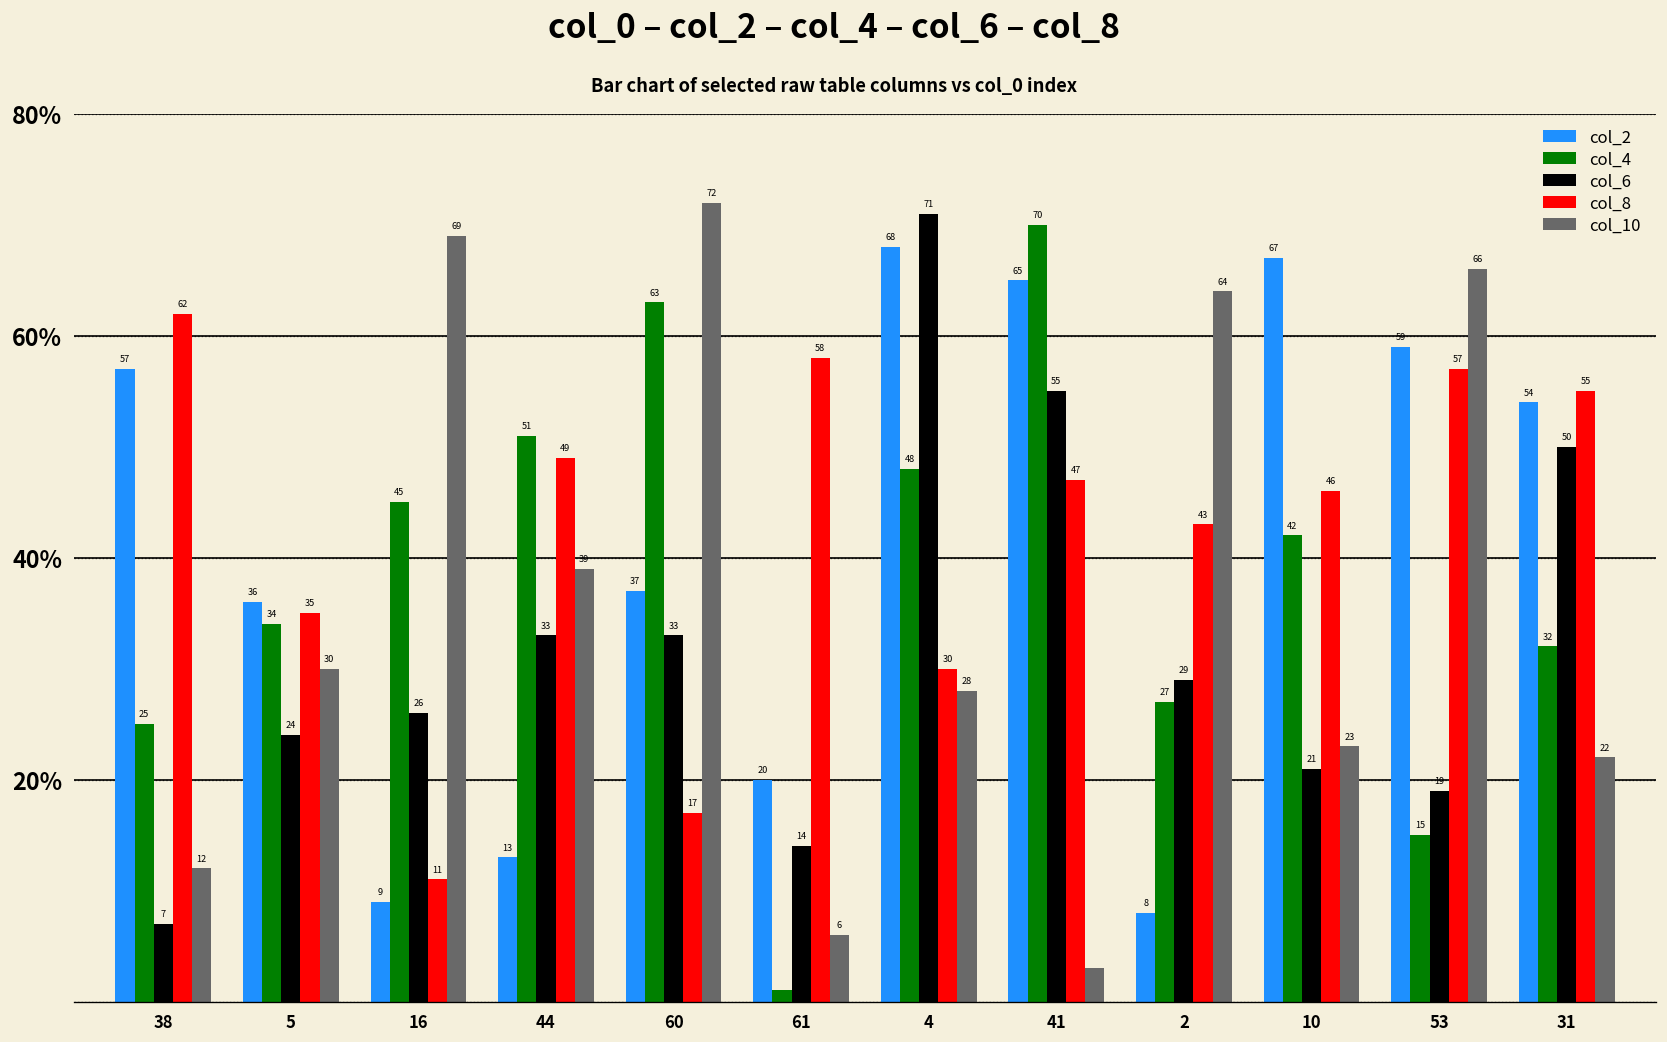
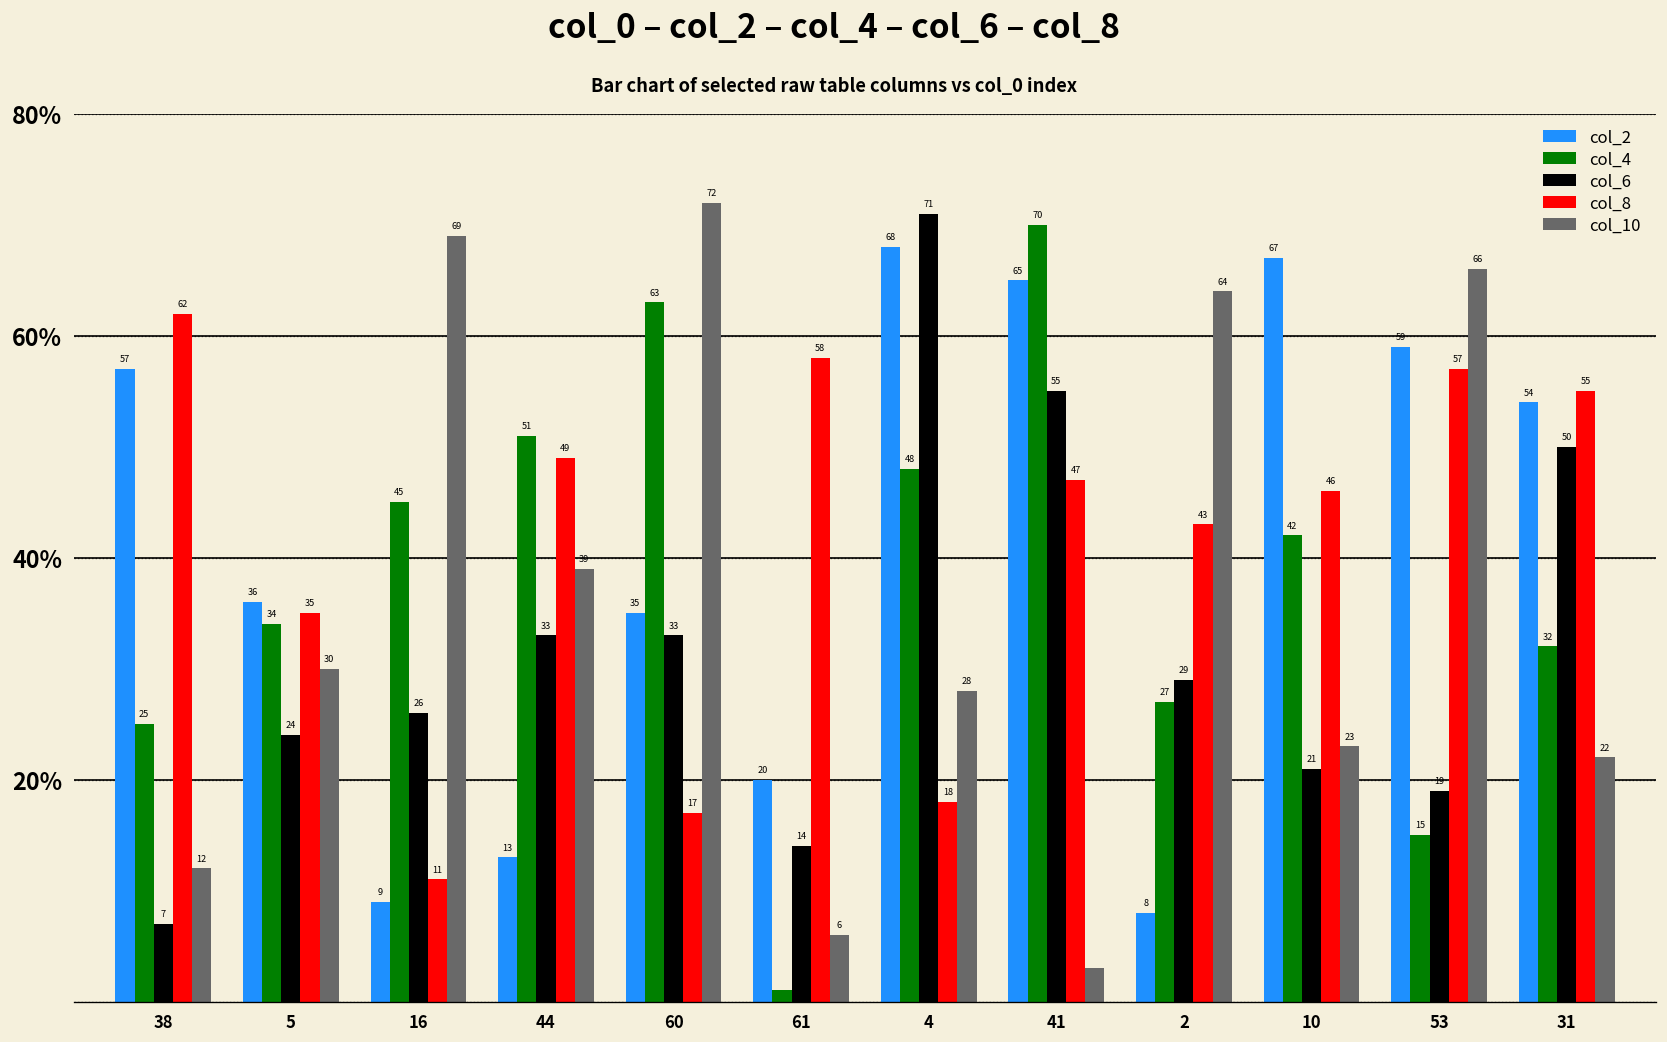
  {
    "col_2": {
      "38": 57,
      "5": 36,
      "16": 9,
      "44": 13,
-     "60": 37,
+     "60": 35,
      "61": 20,
      "4": 68,
      "41": 65,
      "2": 8,
      "10": 67,
      "53": 59,
      "31": 54
    },
    "col_4": {
      "38": 25,
      "5": 34,
      "16": 45,
      "44": 51,
      "60": 63,
      "4": 48,
      "41": 70,
      "2": 27,
      "10": 42,
      "53": 15,
      "31": 32
    },
    "col_6": {
      "38": 7,
      "5": 24,
      "16": 26,
      "44": 33,
      "60": 33,
      "61": 14,
      "4": 71,
      "41": 55,
      "2": 29,
      "10": 21,
      "53": 19,
      "31": 50
    },
    "col_8": {
      "38": 62,
      "5": 35,
      "16": 11,
      "44": 49,
      "60": 17,
      "61": 58,
-     "4": 30,
+     "4": 18,
      "41": 47,
      "2": 43,
      "10": 46,
      "53": 57,
      "31": 55
    },
    "col_10": {
      "38": 12,
      "5": 30,
      "16": 69,
      "44": 39,
      "60": 72,
      "61": 6,
      "4": 28,
      "2": 64,
      "10": 23,
      "53": 66,
      "31": 22
    }
  }
